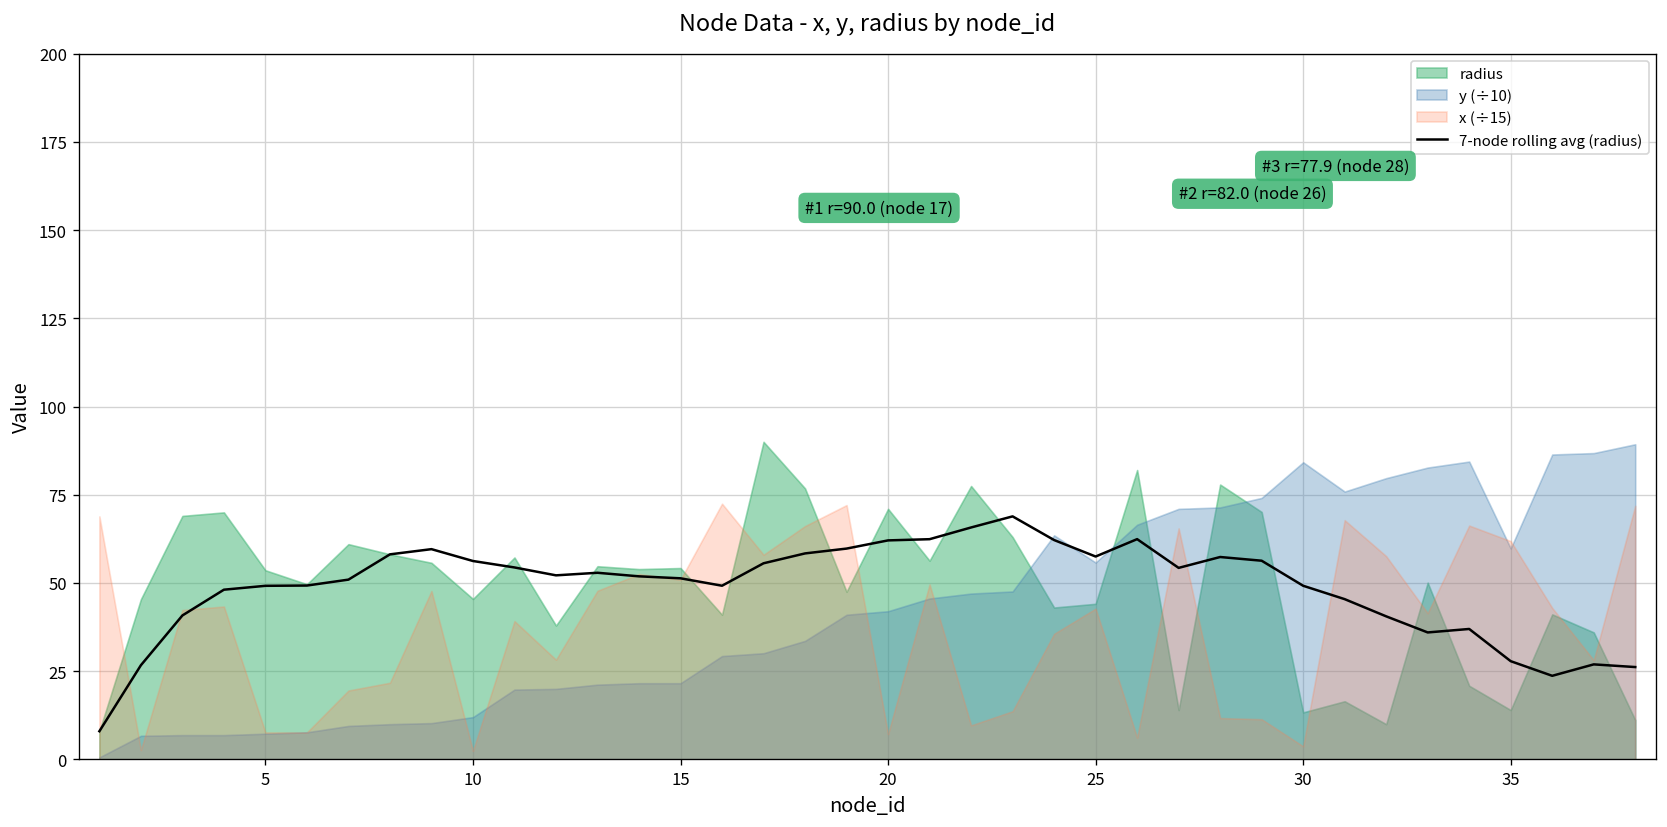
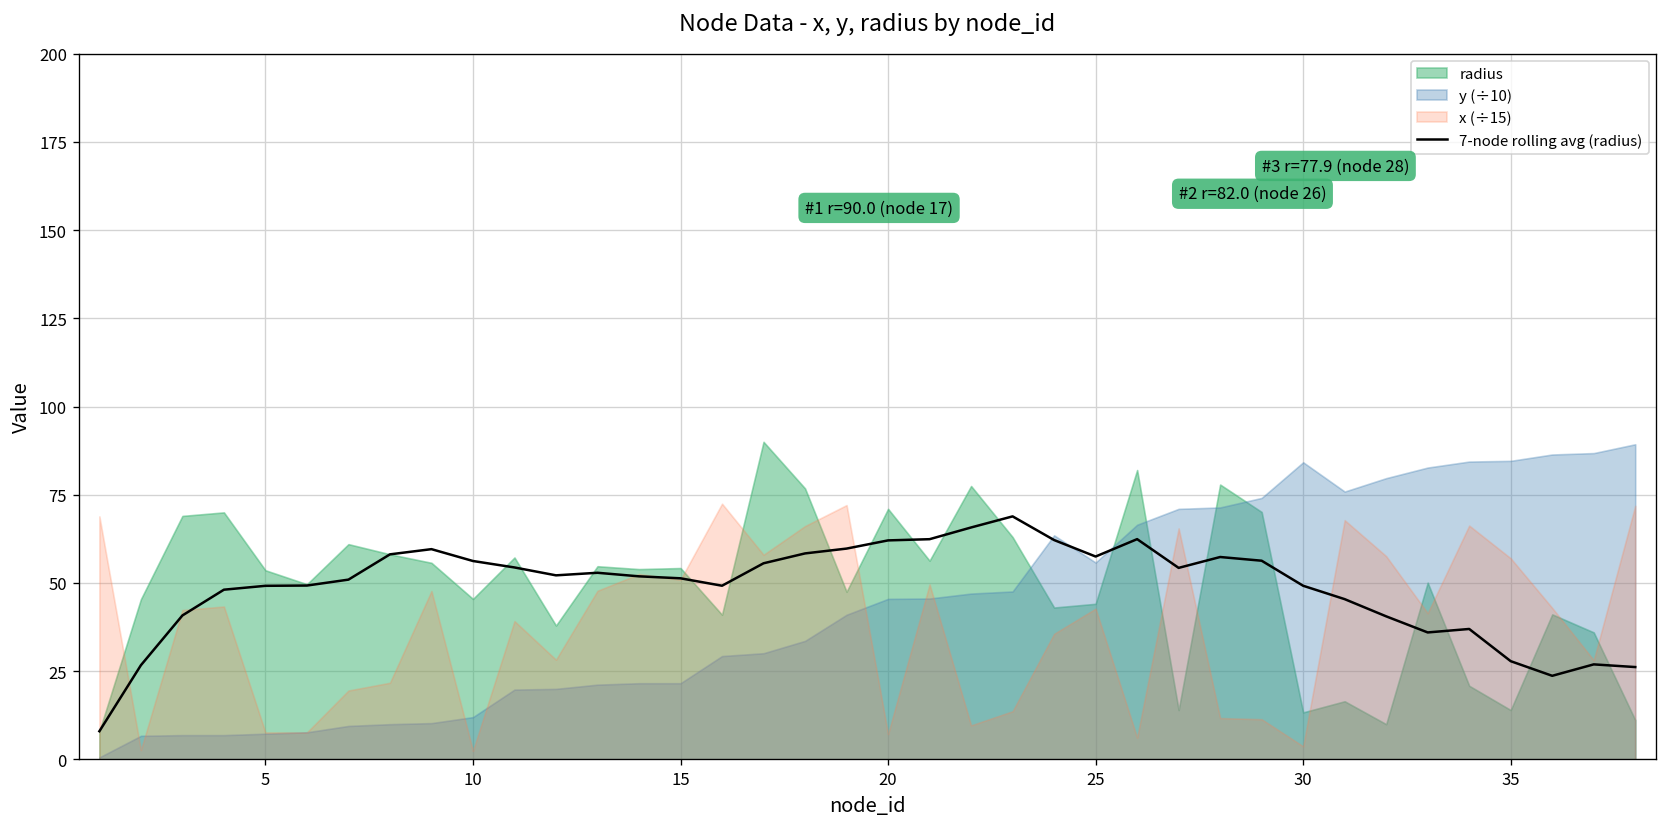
  {
    "7-node rolling avg (radius)": {
      "5": 49,
      "10": 56,
      "20": 62,
      "25": 57,
      "30": 49,
      "35": 28
    },
    "radius": {
      "5": 54,
      "10": 45,
      "15": 54,
      "20": 71,
      "25": 44,
      "30": 13,
      "35": 14
    },
    "y (÷10)": {
      "10": 12,
      "15": 22,
-     "20": 42,
+     "20": 46,
      "25": 56,
      "30": 84,
-     "35": 60
+     "35": 85
    },
    "x (÷15)": {
      "10": 2,
      "20": 7,
      "25": 43,
      "30": 4,
-     "35": 62
+     "35": 57
    }
  }
